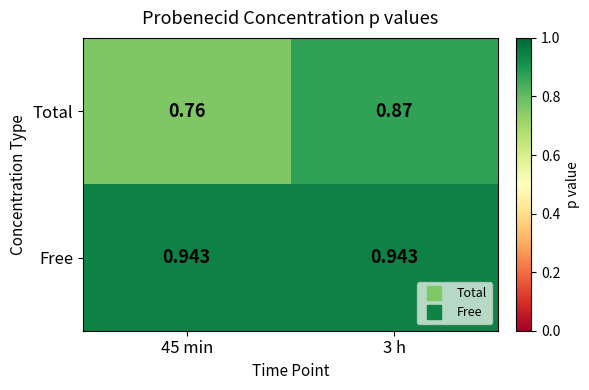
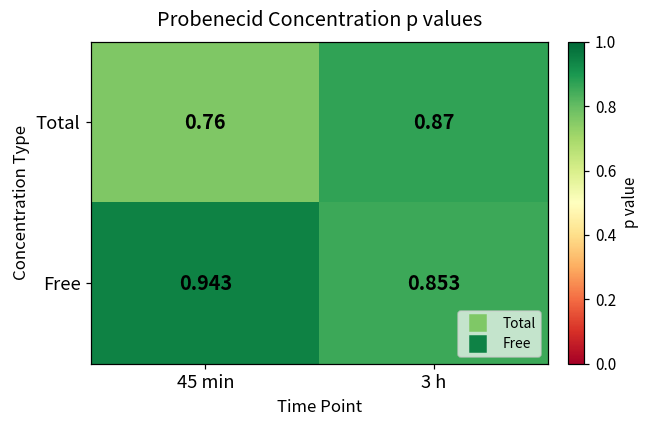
  {
    "Total": {
      "45 min": 0.76,
      "3 h": 0.87
    },
    "Free": {
      "45 min": 0.943,
-     "3 h": 0.943
+     "3 h": 0.853
    }
  }
